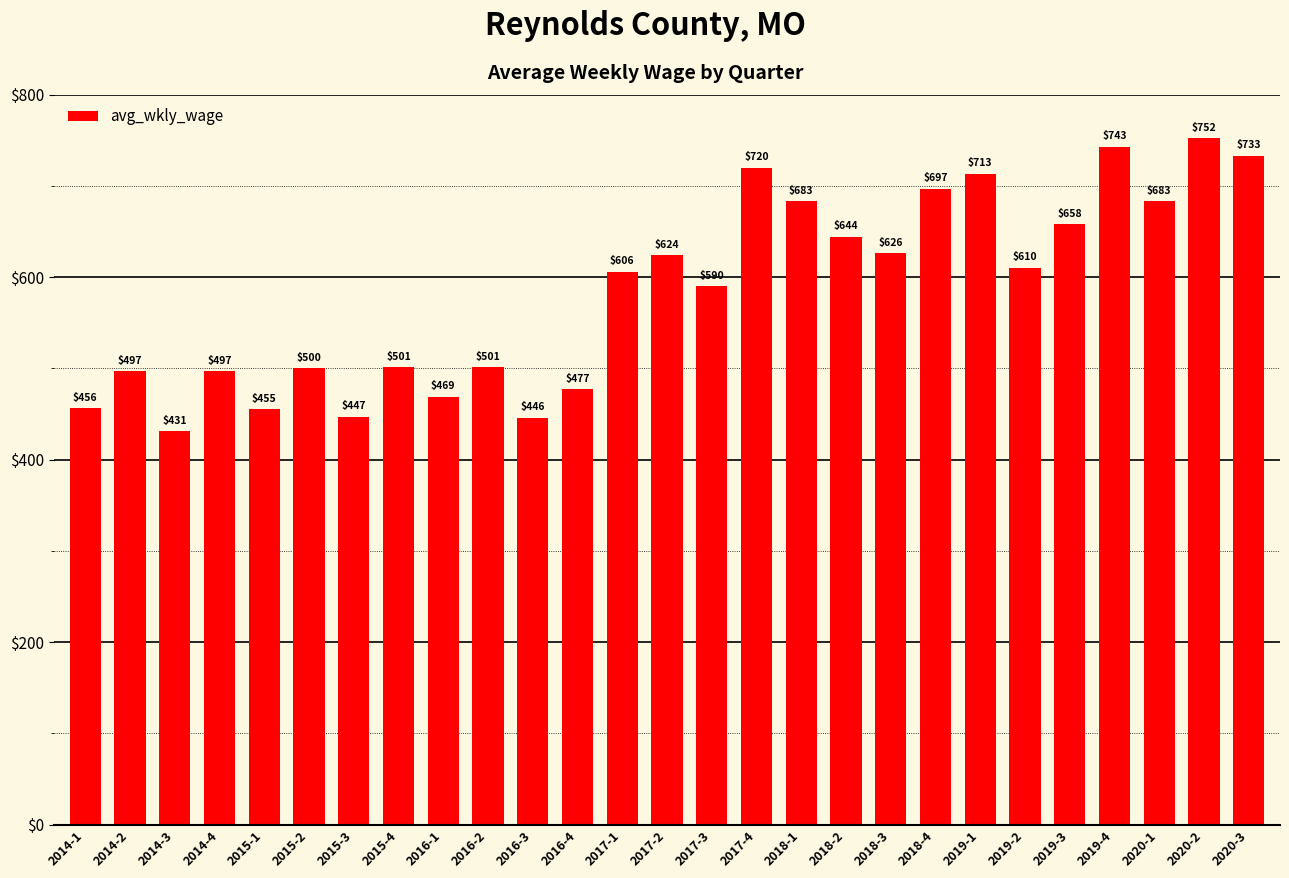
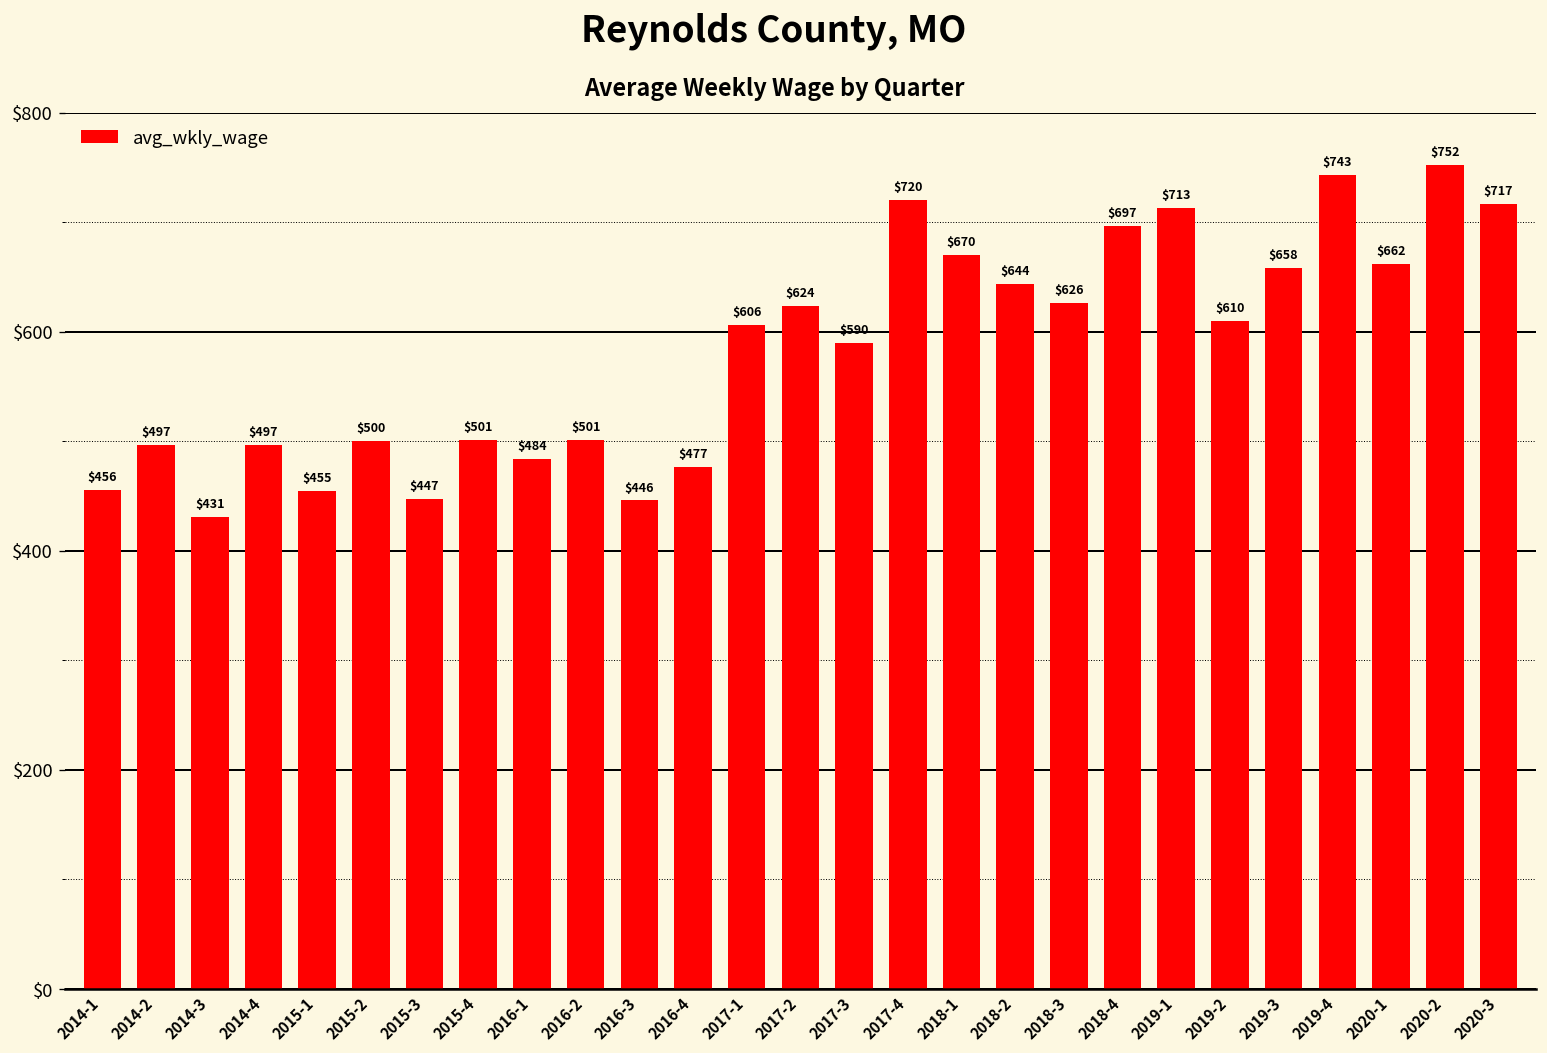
  {
    "2014-1": "$456",
    "2014-2": "$497",
    "2014-3": "$431",
    "2014-4": "$497",
    "2015-1": "$455",
    "2015-2": "$500",
    "2015-3": "$447",
    "2015-4": "$501",
-   "2016-1": "$469",
+   "2016-1": "$484",
    "2016-2": "$501",
    "2016-3": "$446",
    "2016-4": "$477",
    "2017-1": "$606",
    "2017-2": "$624",
    "2017-3": "$590",
    "2017-4": "$720",
-   "2018-1": "$683",
+   "2018-1": "$670",
    "2018-2": "$644",
    "2018-3": "$626",
    "2018-4": "$697",
    "2019-1": "$713",
    "2019-2": "$610",
    "2019-3": "$658",
    "2019-4": "$743",
-   "2020-1": "$683",
+   "2020-1": "$662",
    "2020-2": "$752",
-   "2020-3": "$733"
+   "2020-3": "$717"
  }
